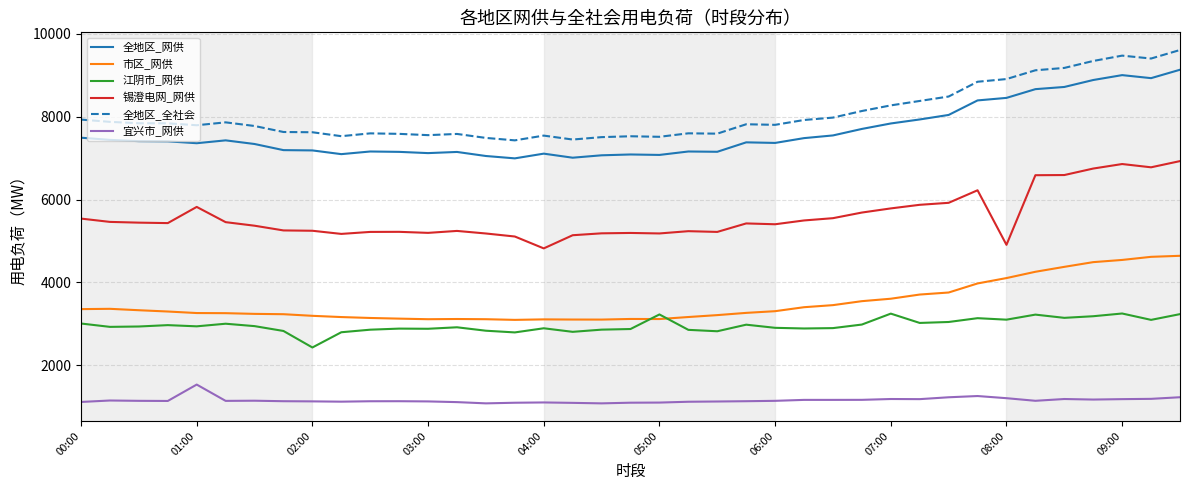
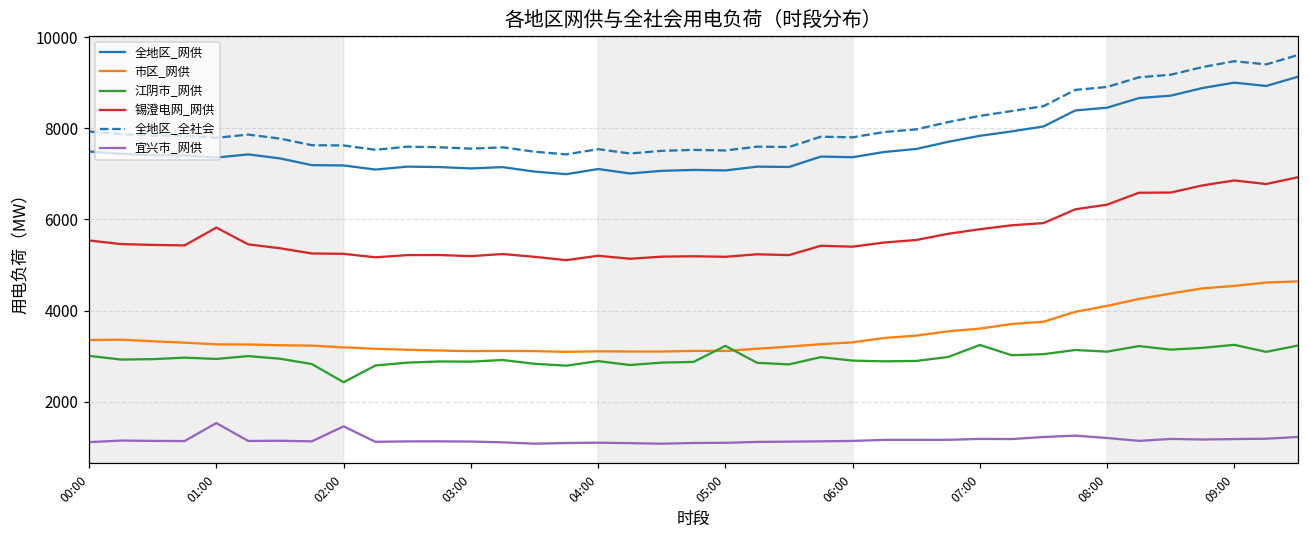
  {
    "市区_网供": {
      "00:00": 3400,
      "01:00": 3300,
      "02:00": 3200,
      "03:00": 3100,
      "04:00": 3100,
      "05:00": 3100,
      "06:00": 3300,
      "07:00": 3600,
      "08:00": 4100,
      "09:00": 4500
    },
    "江阴市_网供": {
      "00:00": 3000,
      "01:00": 2900,
      "02:00": 2400,
      "03:00": 2900,
      "04:00": 2900,
      "05:00": 3200,
      "06:00": 2900,
      "07:00": 3200,
      "08:00": 3100,
      "09:00": 3200
    },
    "锡澄电网_网供": {
      "00:00": 5500,
      "01:00": 5800,
      "02:00": 5200,
      "03:00": 5200,
-     "04:00": 4800,
+     "04:00": 5200,
      "05:00": 5200,
      "06:00": 5400,
      "07:00": 5800,
-     "08:00": 4900,
+     "08:00": 6300,
      "09:00": 6900
    },
    "宜兴市_网供": {
      "00:00": 1100,
      "01:00": 1500,
-     "02:00": 1100,
+     "02:00": 1500,
      "03:00": 1100,
      "04:00": 1100,
      "05:00": 1100,
      "06:00": 1100,
      "07:00": 1200,
      "08:00": 1200,
      "09:00": 1200
    }
  }
